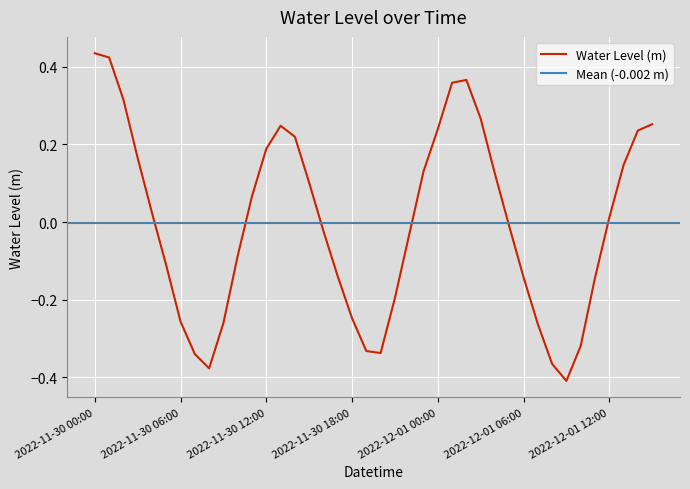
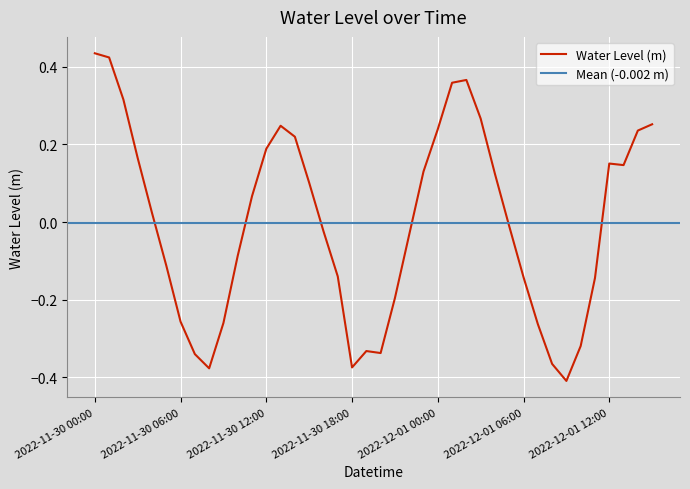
  {
    "2022-11-30 00:00": 0.43,
    "2022-11-30 06:00": -0.26,
    "2022-11-30 12:00": 0.19,
-   "2022-11-30 18:00": -0.25,
+   "2022-11-30 18:00": -0.37,
    "2022-12-01 00:00": 0.24,
    "2022-12-01 06:00": -0.14,
-   "2022-12-01 12:00": 0.01
+   "2022-12-01 12:00": 0.15
  }
